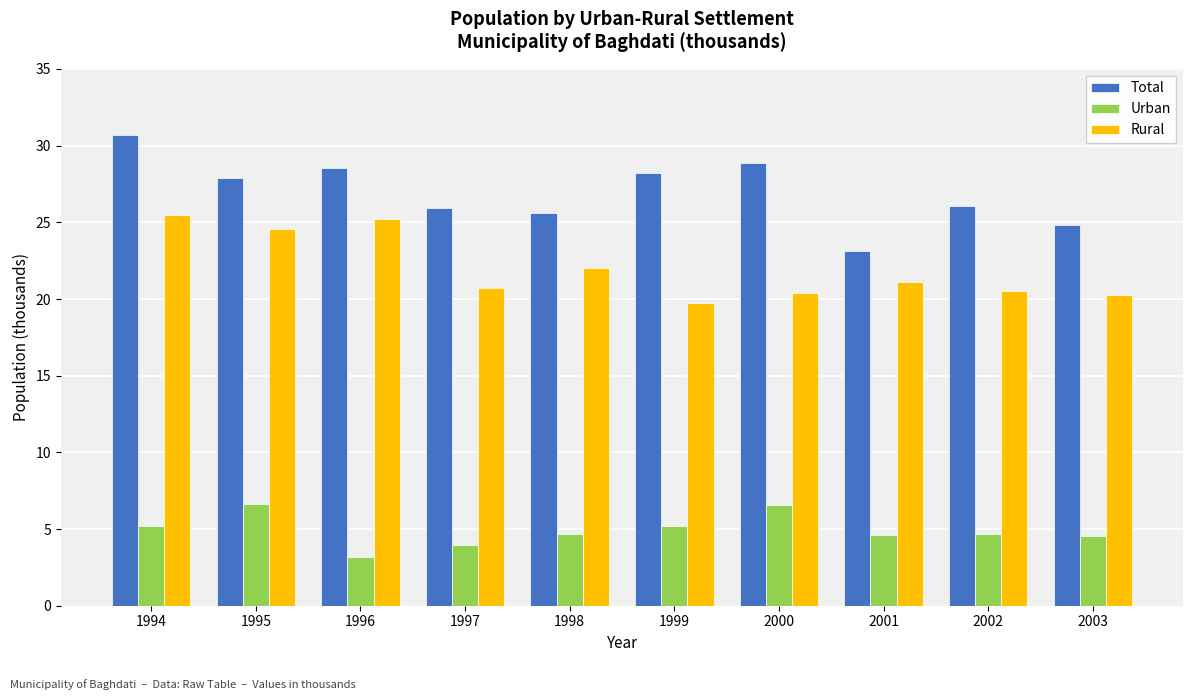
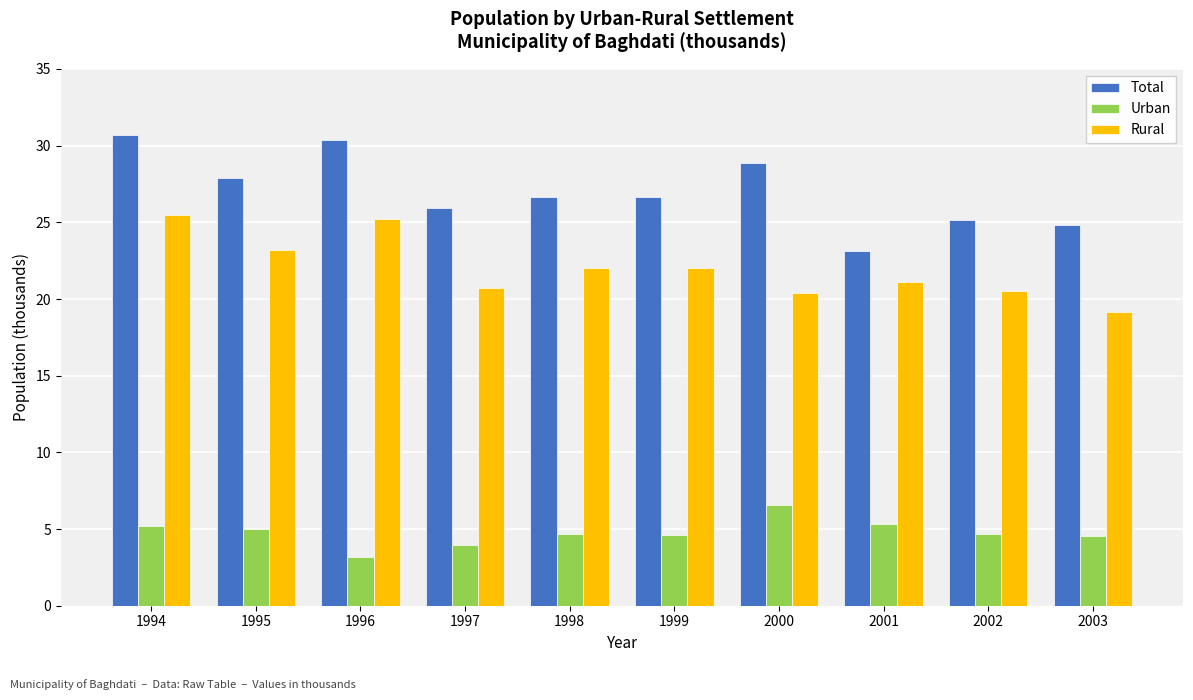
  {
    "Total": {
      "1994": 30.7,
      "1995": 27.9,
-     "1996": 28.6,
+     "1996": 30.4,
      "1997": 25.9,
-     "1998": 25.6,
-     "1999": 28.2,
+     "1998": 26.7,
+     "1999": 26.6,
      "2000": 28.9,
      "2001": 23.1,
-     "2002": 26.1,
+     "2002": 25.2,
      "2003": 24.8
    },
    "Urban": {
      "1994": 5.2,
-     "1995": 6.6,
+     "1995": 5.0,
      "1996": 3.2,
      "1997": 3.9,
      "1998": 4.7,
-     "1999": 5.2,
+     "1999": 4.6,
      "2000": 6.6,
-     "2001": 4.6,
+     "2001": 5.3,
      "2002": 4.7,
      "2003": 4.6
    },
    "Rural": {
      "1994": 25.5,
-     "1995": 24.6,
+     "1995": 23.2,
      "1996": 25.2,
      "1997": 20.7,
      "1998": 22.0,
-     "1999": 19.7,
+     "1999": 22.0,
      "2000": 20.4,
      "2001": 21.1,
      "2002": 20.5,
-     "2003": 20.2
+     "2003": 19.2
    }
  }
